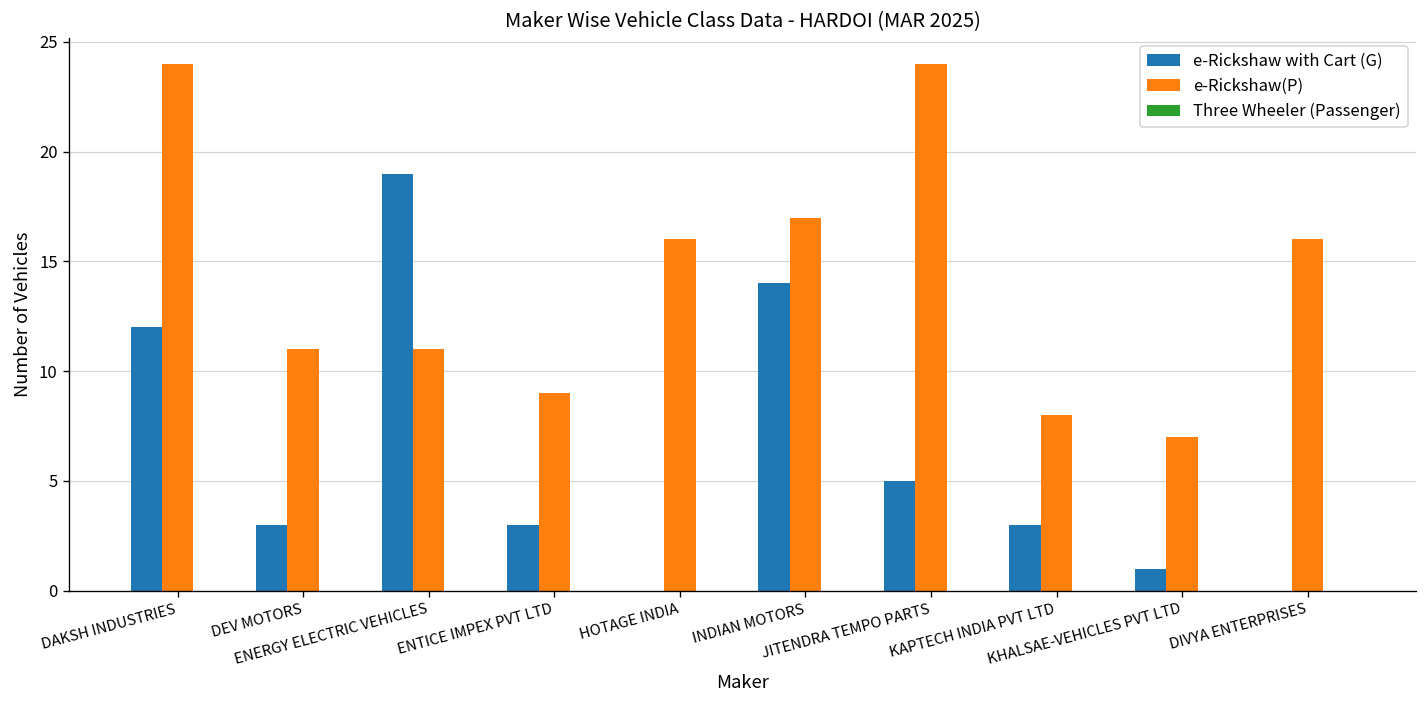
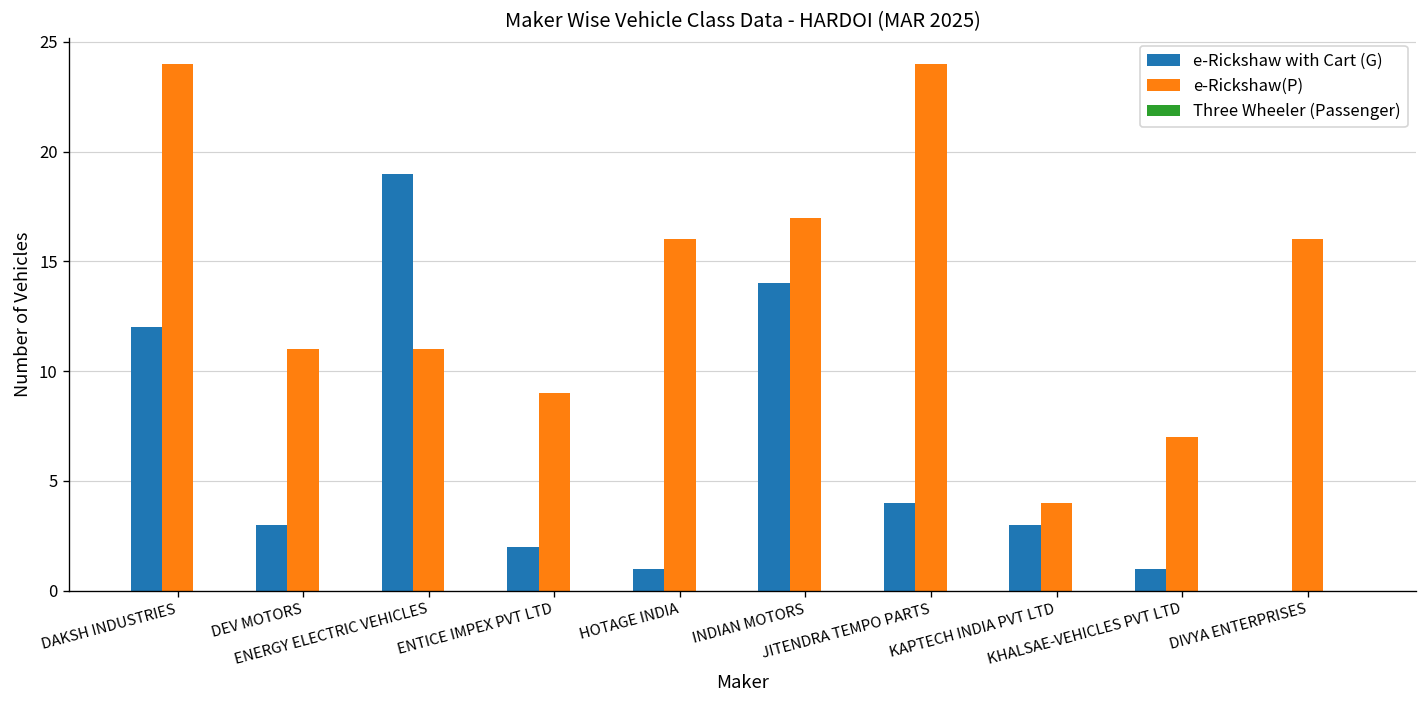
  {
    "e-Rickshaw with Cart (G)": {
      "DAKSH INDUSTRIES": 12,
      "DEV MOTORS": 3,
      "ENERGY ELECTRIC VEHICLES": 19,
-     "ENTICE IMPEX PVT LTD": 3,
-     "HOTAGE INDIA": 0,
+     "ENTICE IMPEX PVT LTD": 2,
+     "HOTAGE INDIA": 1,
      "INDIAN MOTORS": 14,
-     "JITENDRA TEMPO PARTS": 5,
+     "JITENDRA TEMPO PARTS": 4,
      "KAPTECH INDIA PVT LTD": 3,
      "KHALSAE-VEHICLES PVT LTD": 1,
      "DIVYA ENTERPRISES": 0
    },
    "e-Rickshaw(P)": {
      "DAKSH INDUSTRIES": 24,
      "DEV MOTORS": 11,
      "ENERGY ELECTRIC VEHICLES": 11,
      "ENTICE IMPEX PVT LTD": 9,
      "HOTAGE INDIA": 16,
      "INDIAN MOTORS": 17,
      "JITENDRA TEMPO PARTS": 24,
-     "KAPTECH INDIA PVT LTD": 8,
+     "KAPTECH INDIA PVT LTD": 4,
      "KHALSAE-VEHICLES PVT LTD": 7,
      "DIVYA ENTERPRISES": 16
    },
    "Three Wheeler (Passenger)": {
      "DAKSH INDUSTRIES": 0,
      "DEV MOTORS": 0,
      "ENERGY ELECTRIC VEHICLES": 0,
      "ENTICE IMPEX PVT LTD": 0,
      "HOTAGE INDIA": 0,
      "INDIAN MOTORS": 0,
      "JITENDRA TEMPO PARTS": 0,
      "KAPTECH INDIA PVT LTD": 0,
      "KHALSAE-VEHICLES PVT LTD": 0,
      "DIVYA ENTERPRISES": 0
    }
  }
